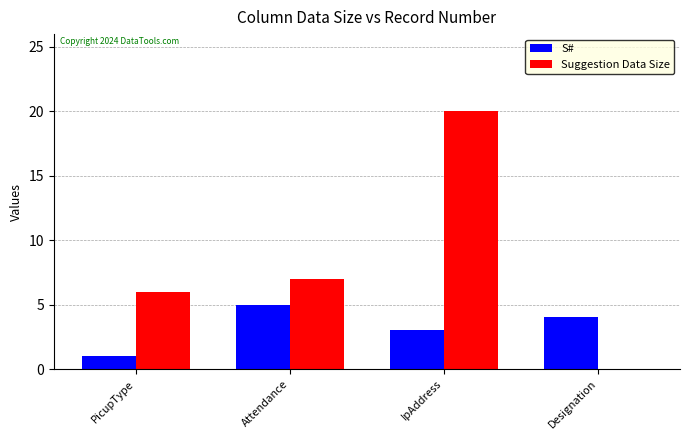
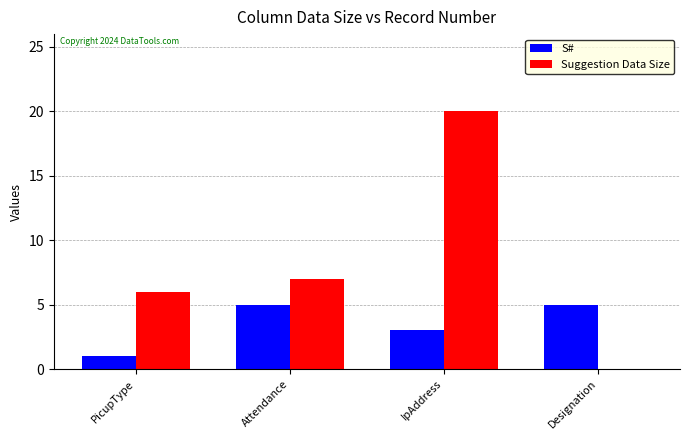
  {
    "S#": {
      "PicupType": 1,
      "Attendance": 5,
      "IpAddress": 3,
-     "Designation": 4
+     "Designation": 5
    },
    "Suggestion Data Size": {
      "PicupType": 6,
      "Attendance": 7,
      "IpAddress": 20,
      "Designation": 0
    }
  }
